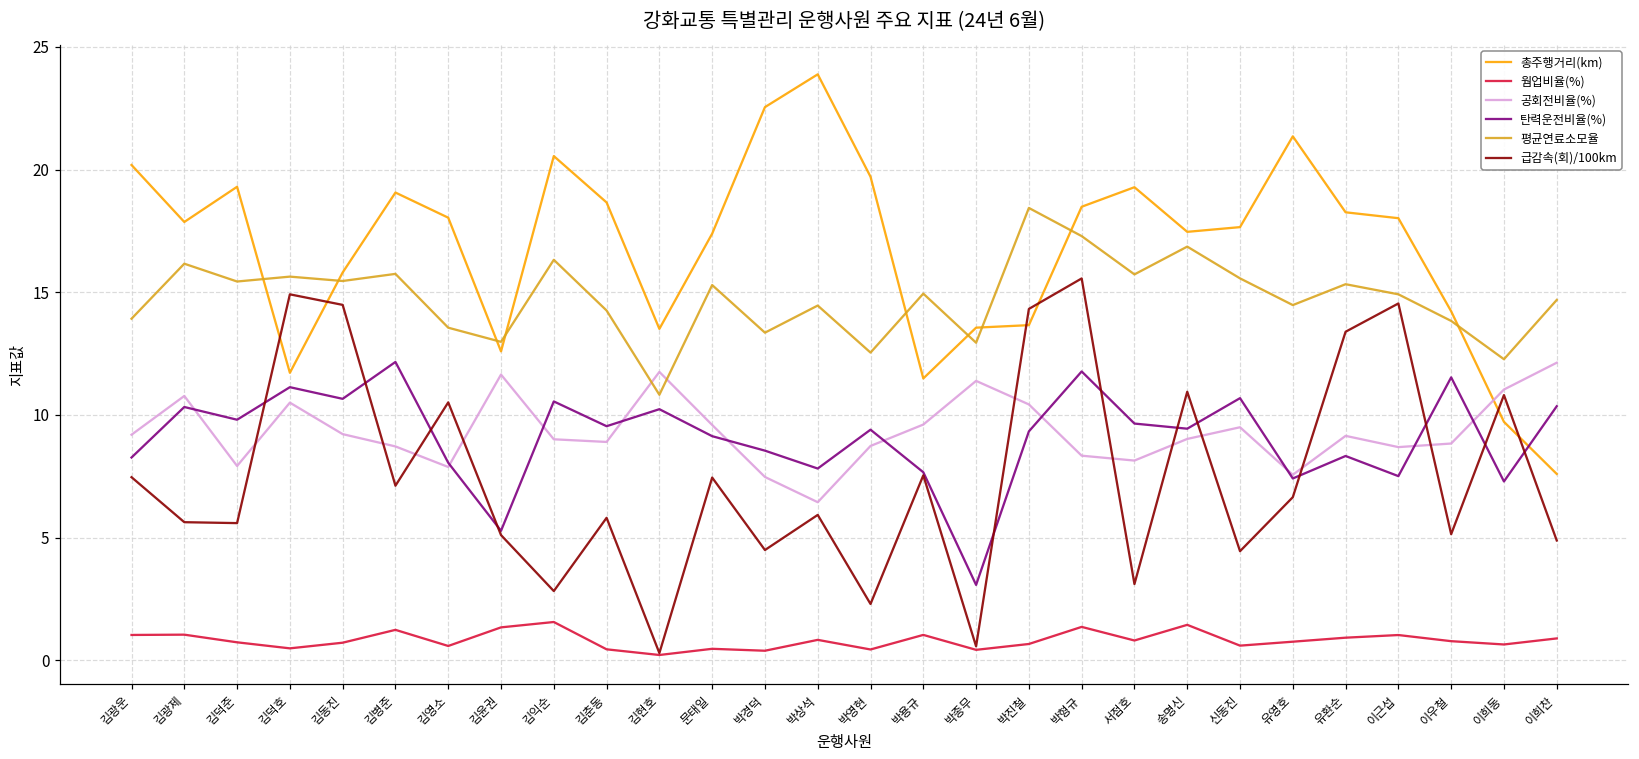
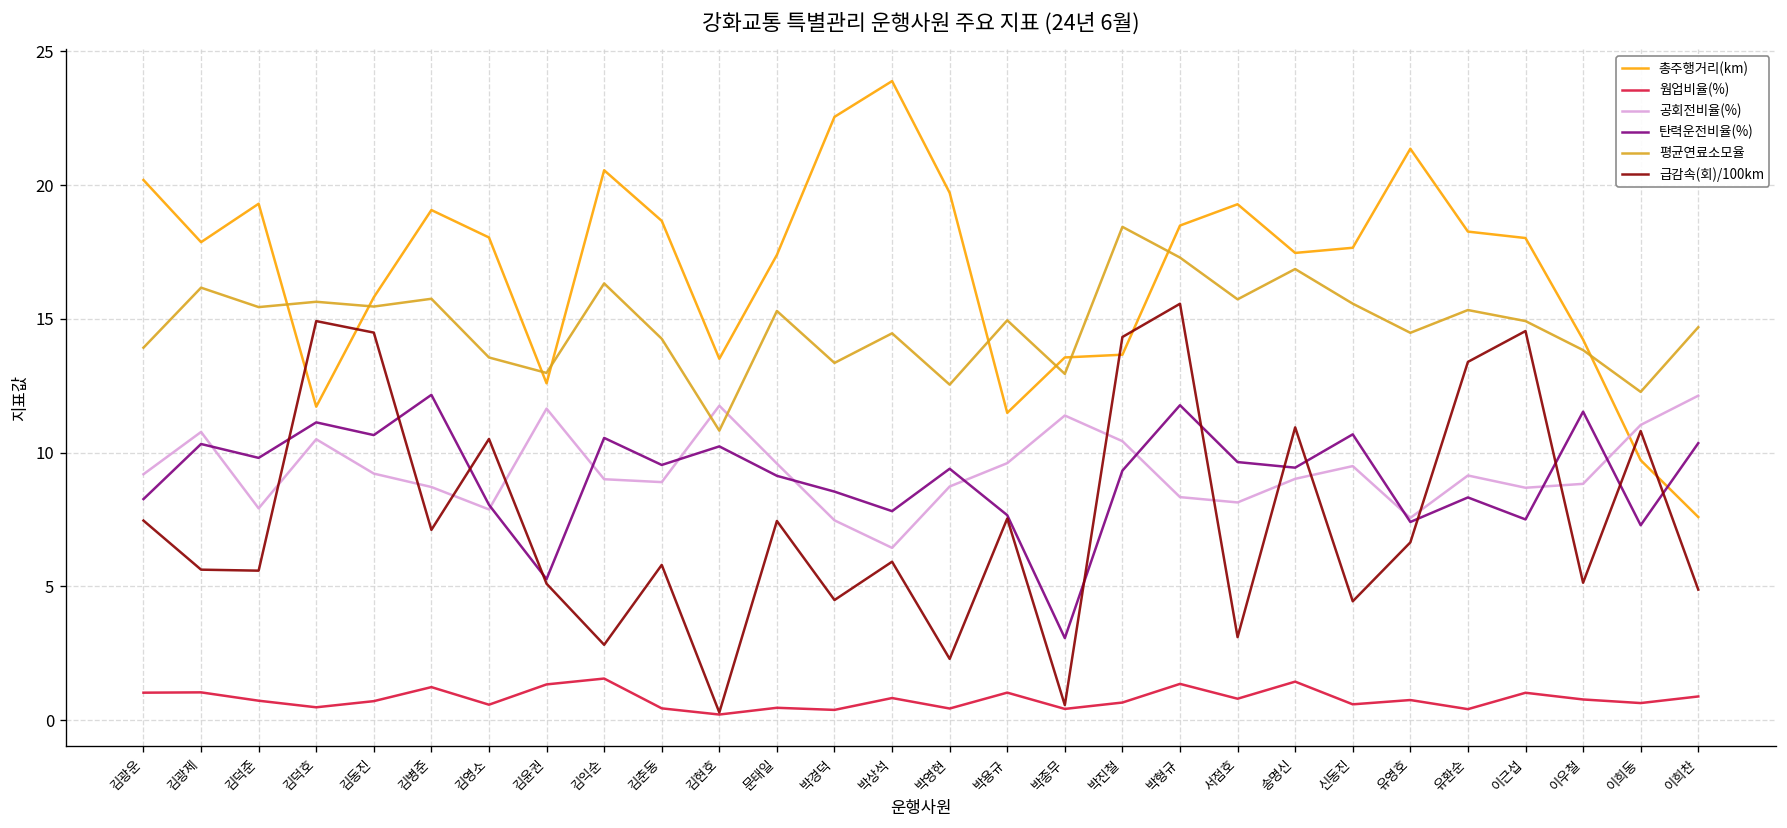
  {
    "웜업비율(%)": {
      "김광운": 1.0,
      "김광제": 1.0,
      "김덕준": 0.7,
      "김덕호": 0.5,
      "김동진": 0.7,
      "김병준": 1.2,
      "김영소": 0.6,
      "김윤권": 1.3,
      "김익순": 1.6,
      "김춘동": 0.4,
      "문태일": 0.5,
      "박경덕": 0.4,
      "박상석": 0.8,
      "박영현": 0.4,
      "박용규": 1.0,
      "박종무": 0.4,
      "박진철": 0.7,
      "박형규": 1.4,
      "서점호": 0.8,
      "송명신": 1.4,
      "신동진": 0.6,
      "유영호": 0.8,
-     "유환순": 0.9,
+     "유환순": 0.4,
      "이근섭": 1.0,
      "이우철": 0.8,
      "이희동": 0.6,
      "이희찬": 0.9
    },
    "공회전비율(%)": {
      "김광운": 9.2,
      "김광제": 10.8,
      "김덕준": 7.9,
      "김덕호": 10.5,
      "김동진": 9.2,
      "김병준": 8.7,
      "김영소": 7.9,
      "김윤권": 11.6,
      "김익순": 9.0,
      "김춘동": 8.9,
      "김현호": 11.8,
      "문태일": 9.6,
      "박경덕": 7.5,
      "박상석": 6.4,
      "박영현": 8.7,
      "박용규": 9.6,
      "박종무": 11.4,
      "박진철": 10.4,
      "박형규": 8.3,
      "서점호": 8.1,
      "송명신": 9.0,
      "신동진": 9.5,
      "유영호": 7.6,
      "유환순": 9.1,
      "이근섭": 8.7,
      "이우철": 8.8,
      "이희동": 11.0,
      "이희찬": 12.1
    },
    "탄력운전비율(%)": {
      "김광운": 8.3,
      "김광제": 10.3,
      "김덕준": 9.8,
      "김덕호": 11.1,
      "김동진": 10.7,
      "김병준": 12.2,
      "김영소": 8.0,
      "김윤권": 5.3,
      "김익순": 10.5,
      "김춘동": 9.5,
      "김현호": 10.2,
      "문태일": 9.1,
      "박경덕": 8.5,
      "박상석": 7.8,
      "박영현": 9.4,
      "박용규": 7.7,
      "박종무": 3.1,
      "박진철": 9.3,
      "박형규": 11.8,
      "서점호": 9.6,
      "송명신": 9.4,
      "신동진": 10.7,
      "유영호": 7.4,
      "유환순": 8.3,
      "이근섭": 7.5,
      "이우철": 11.5,
      "이희동": 7.3,
      "이희찬": 10.4
    },
    "급감속(회)/100km": {
      "김광운": 7.5,
      "김광제": 5.6,
      "김덕준": 5.6,
      "김덕호": 14.9,
      "김동진": 14.5,
      "김병준": 7.1,
      "김영소": 10.5,
      "김윤권": 5.1,
      "김익순": 2.8,
      "김춘동": 5.8,
      "문태일": 7.4,
      "박경덕": 4.5,
      "박상석": 5.9,
      "박영현": 2.3,
      "박용규": 7.5,
      "박종무": 0.6,
      "박진철": 14.3,
      "박형규": 15.6,
      "서점호": 3.1,
      "송명신": 10.9,
      "신동진": 4.4,
      "유영호": 6.6,
      "유환순": 13.4,
      "이근섭": 14.5,
      "이우철": 5.1,
      "이희동": 10.8,
      "이희찬": 4.9
    }
  }
